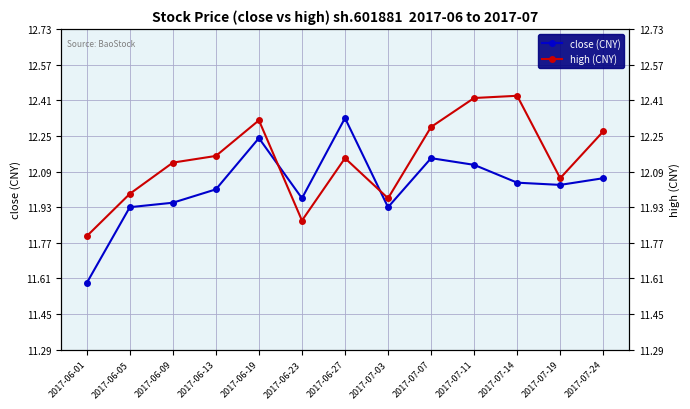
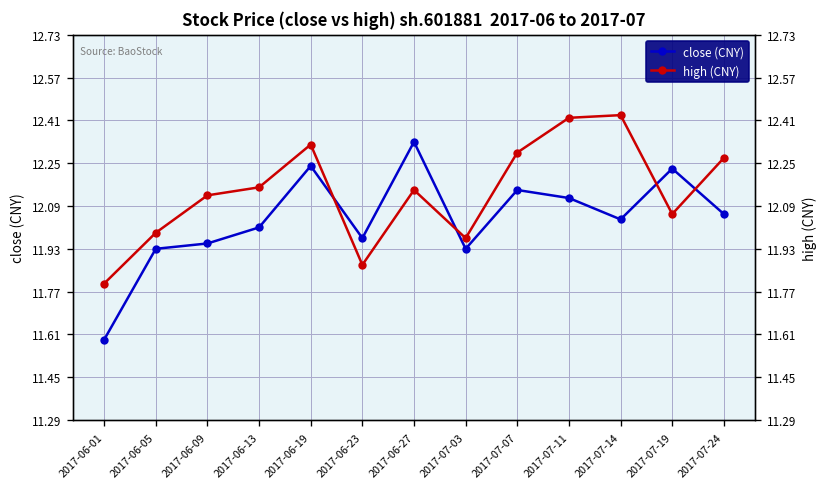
  {
    "close (CNY)": {
      "2017-06-01": 11.59,
      "2017-06-05": 11.93,
      "2017-06-09": 11.95,
      "2017-06-13": 12.01,
      "2017-06-19": 12.24,
      "2017-06-23": 11.97,
      "2017-06-27": 12.33,
      "2017-07-03": 11.93,
      "2017-07-07": 12.15,
      "2017-07-11": 12.12,
      "2017-07-14": 12.04,
-     "2017-07-19": 12.03,
+     "2017-07-19": 12.23,
      "2017-07-24": 12.06
    },
    "high (CNY)": {
      "2017-06-01": 11.80,
      "2017-06-05": 11.99,
      "2017-06-09": 12.13,
      "2017-06-13": 12.16,
      "2017-06-19": 12.32,
      "2017-06-23": 11.87,
      "2017-06-27": 12.15,
      "2017-07-03": 11.97,
      "2017-07-07": 12.29,
      "2017-07-11": 12.42,
      "2017-07-14": 12.43,
      "2017-07-19": 12.06,
      "2017-07-24": 12.27
    }
  }
